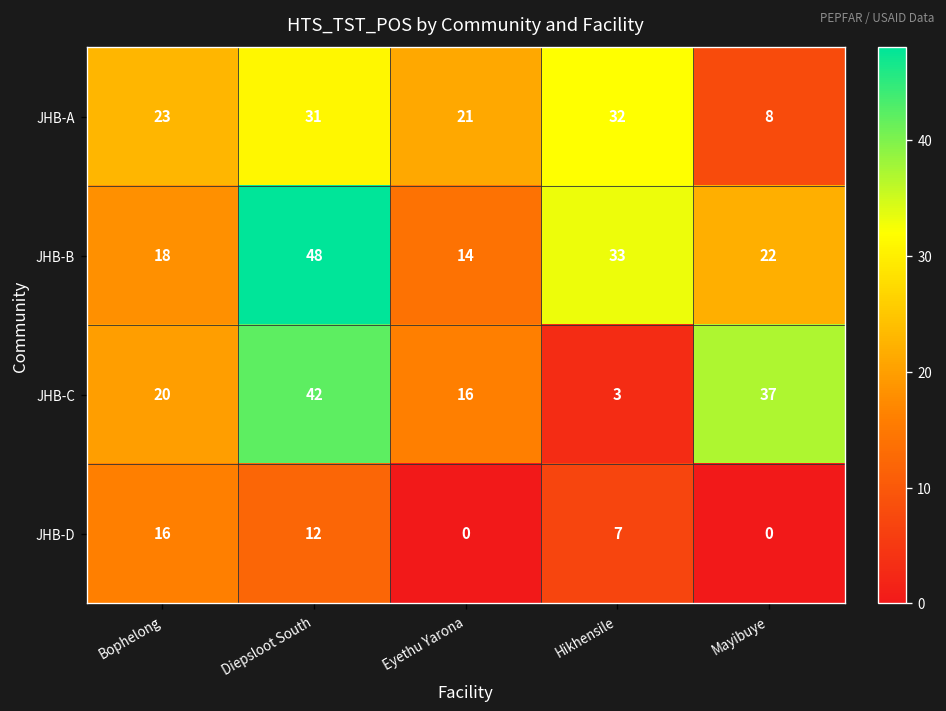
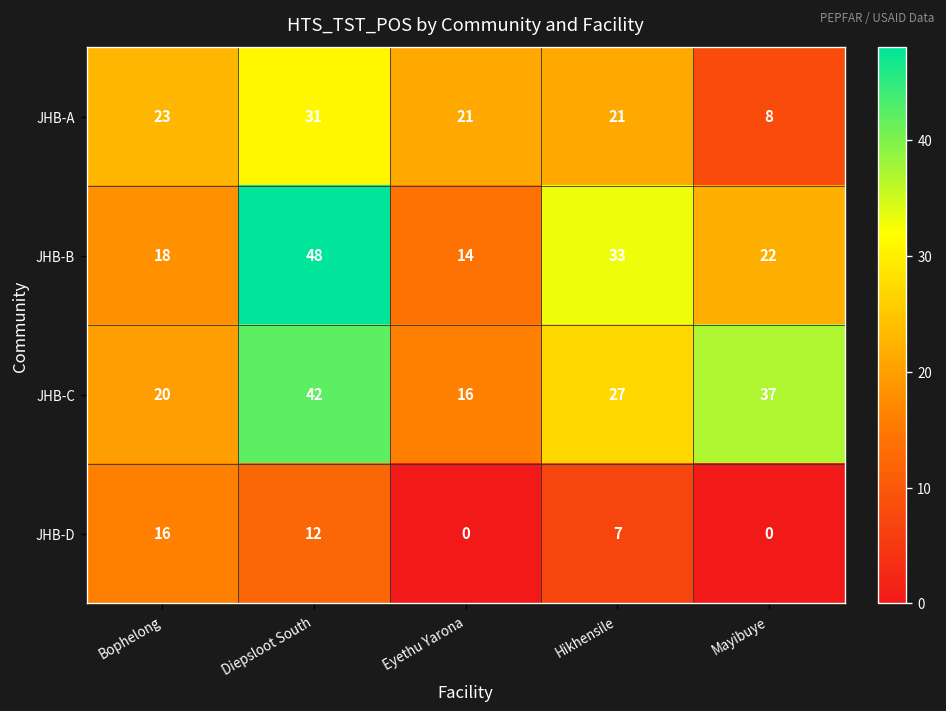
  {
    "JHB-A": {
      "Bophelong": 23,
      "Diepsloot South": 31,
      "Eyethu Yarona": 21,
-     "Hikhensile": 32,
+     "Hikhensile": 21,
      "Mayibuye": 8
    },
    "JHB-B": {
      "Bophelong": 18,
      "Diepsloot South": 48,
      "Eyethu Yarona": 14,
      "Hikhensile": 33,
      "Mayibuye": 22
    },
    "JHB-C": {
      "Bophelong": 20,
      "Diepsloot South": 42,
      "Eyethu Yarona": 16,
-     "Hikhensile": 3,
+     "Hikhensile": 27,
      "Mayibuye": 37
    },
    "JHB-D": {
      "Bophelong": 16,
      "Diepsloot South": 12,
      "Eyethu Yarona": 0,
      "Hikhensile": 7,
      "Mayibuye": 0
    }
  }
